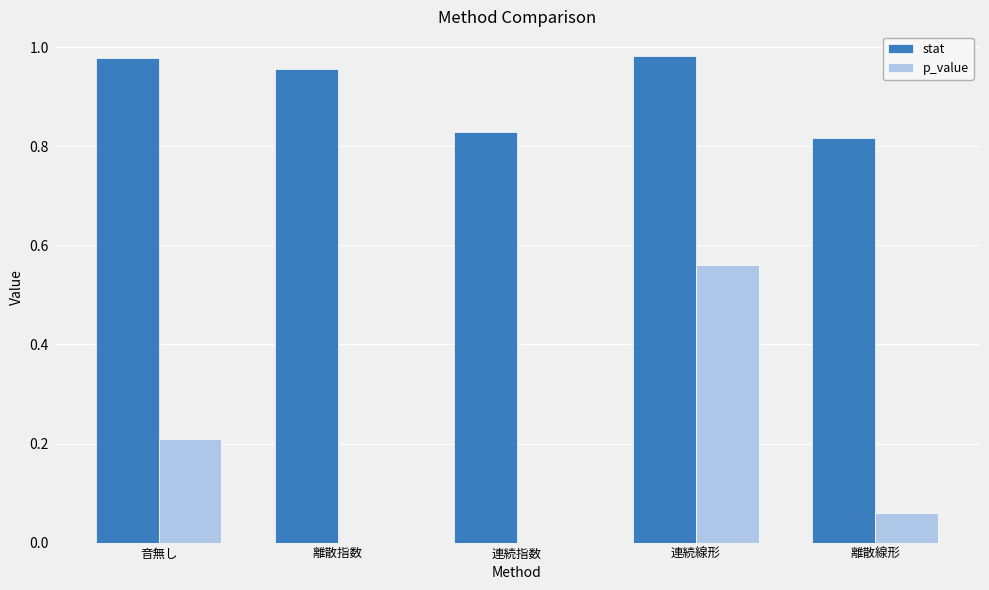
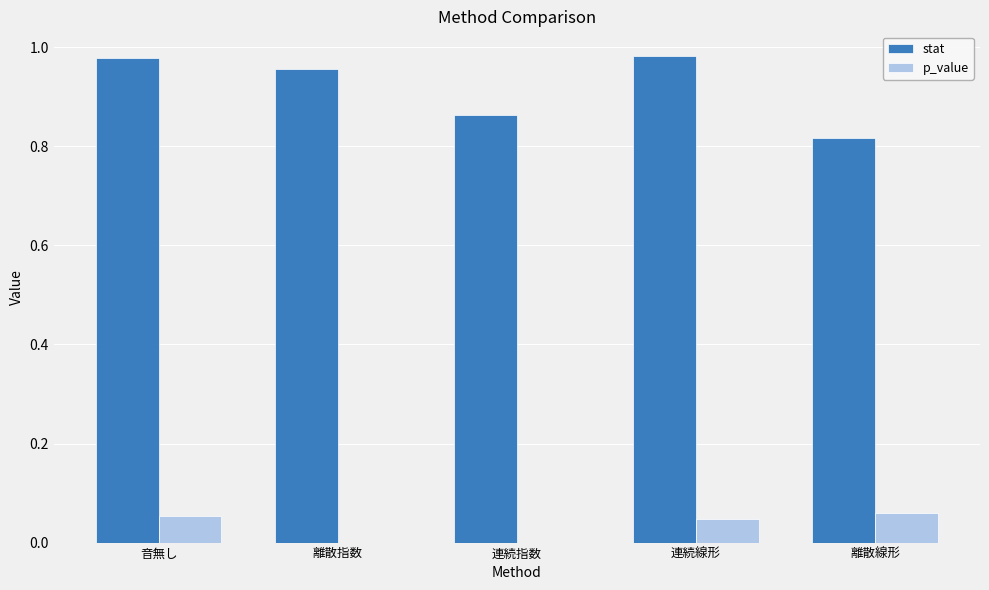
  {
    "stat": {
      "音無し": 0.98,
      "離散指数": 0.96,
-     "連続指数": 0.83,
+     "連続指数": 0.86,
      "連続線形": 0.98,
      "離散線形": 0.82
    },
    "p_value": {
-     "音無し": 0.21,
-     "連続線形": 0.56,
+     "音無し": 0.05,
+     "連続線形": 0.05,
      "離散線形": 0.06
    }
  }
